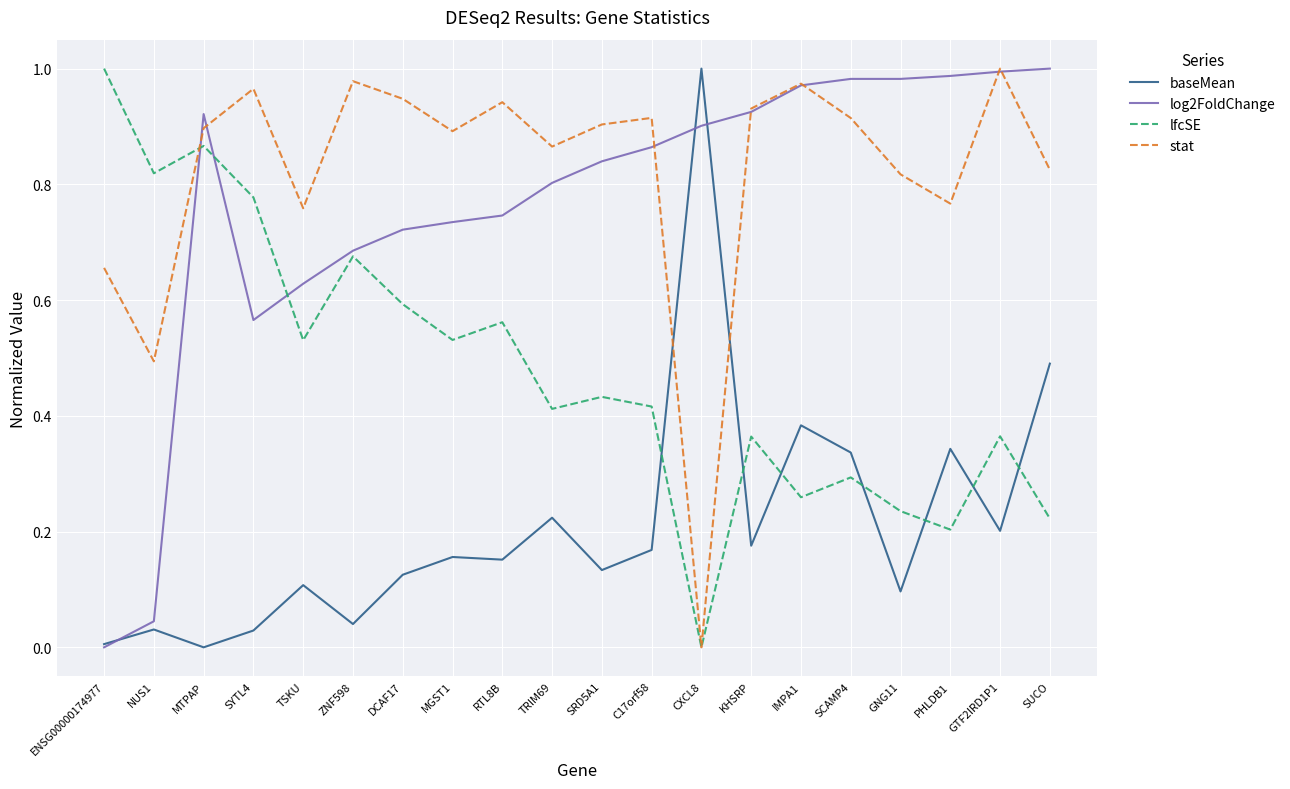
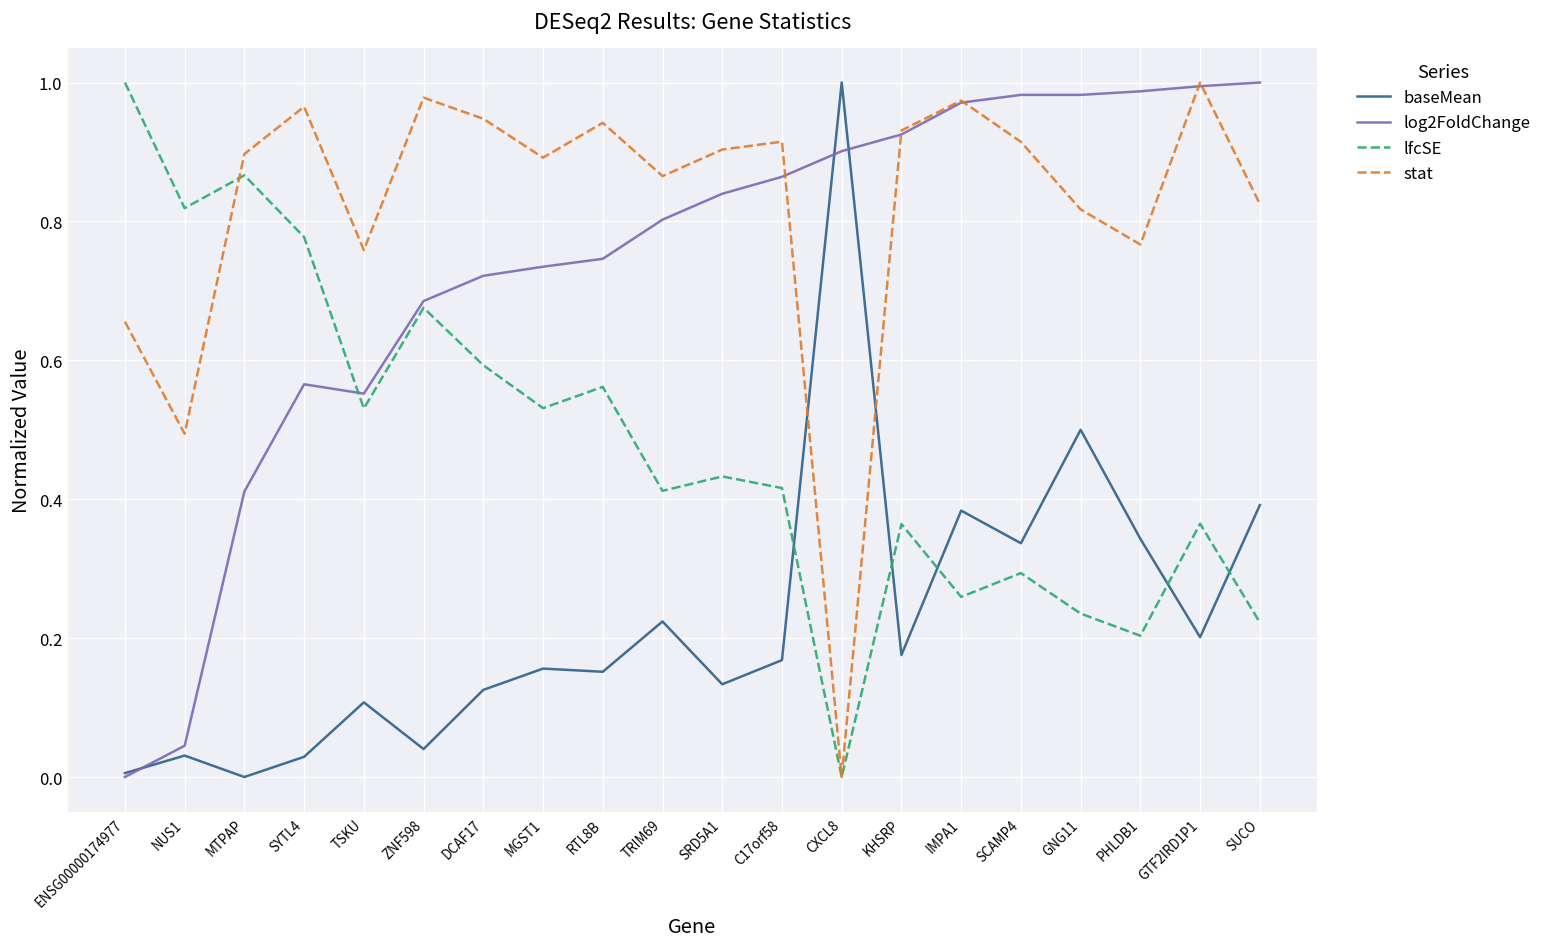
  {
    "baseMean": {
      "ENSG00000174977": 0.01,
      "NUS1": 0.03,
      "MTPAP": 0.00,
      "SYTL4": 0.03,
      "TSKU": 0.11,
      "ZNF598": 0.04,
      "DCAF17": 0.13,
      "MGST1": 0.16,
      "RTL8B": 0.15,
      "TRIM69": 0.22,
      "SRD5A1": 0.13,
      "C17orf58": 0.17,
      "CXCL8": 1.00,
      "KHSRP": 0.18,
      "IMPA1": 0.38,
      "SCAMP4": 0.34,
-     "GNG11": 0.10,
+     "GNG11": 0.50,
      "PHLDB1": 0.34,
      "GTF2IRD1P1": 0.20,
-     "SUCO": 0.49
+     "SUCO": 0.39
    },
    "log2FoldChange": {
      "ENSG00000174977": 0.00,
      "NUS1": 0.05,
-     "MTPAP": 0.92,
+     "MTPAP": 0.41,
      "SYTL4": 0.57,
-     "TSKU": 0.63,
+     "TSKU": 0.55,
      "ZNF598": 0.69,
      "DCAF17": 0.72,
      "MGST1": 0.73,
      "RTL8B": 0.75,
      "TRIM69": 0.80,
      "SRD5A1": 0.84,
      "C17orf58": 0.86,
      "CXCL8": 0.90,
      "KHSRP": 0.93,
      "SCAMP4": 0.98,
      "GNG11": 0.98,
      "PHLDB1": 0.99,
      "GTF2IRD1P1": 0.99,
      "SUCO": 1.00
    },
    "lfcSE": {
      "ENSG00000174977": 1.00,
      "NUS1": 0.82,
      "MTPAP": 0.87,
      "SYTL4": 0.78,
      "TSKU": 0.53,
      "ZNF598": 0.68,
      "DCAF17": 0.59,
      "MGST1": 0.53,
      "RTL8B": 0.56,
      "TRIM69": 0.41,
      "SRD5A1": 0.43,
      "C17orf58": 0.42,
      "KHSRP": 0.36,
      "IMPA1": 0.26,
      "SCAMP4": 0.29,
      "GNG11": 0.24,
      "PHLDB1": 0.20,
      "GTF2IRD1P1": 0.36,
      "SUCO": 0.22
    },
    "stat": {
      "ENSG00000174977": 0.66,
      "NUS1": 0.49,
      "MTPAP": 0.90,
      "SYTL4": 0.97,
      "TSKU": 0.76,
      "ZNF598": 0.98,
      "DCAF17": 0.95,
      "MGST1": 0.89,
      "RTL8B": 0.94,
      "TRIM69": 0.87,
      "SRD5A1": 0.90,
      "C17orf58": 0.91,
      "KHSRP": 0.93,
      "SCAMP4": 0.91,
      "GNG11": 0.82,
      "PHLDB1": 0.77,
      "GTF2IRD1P1": 1.00,
      "SUCO": 0.83
    }
  }
